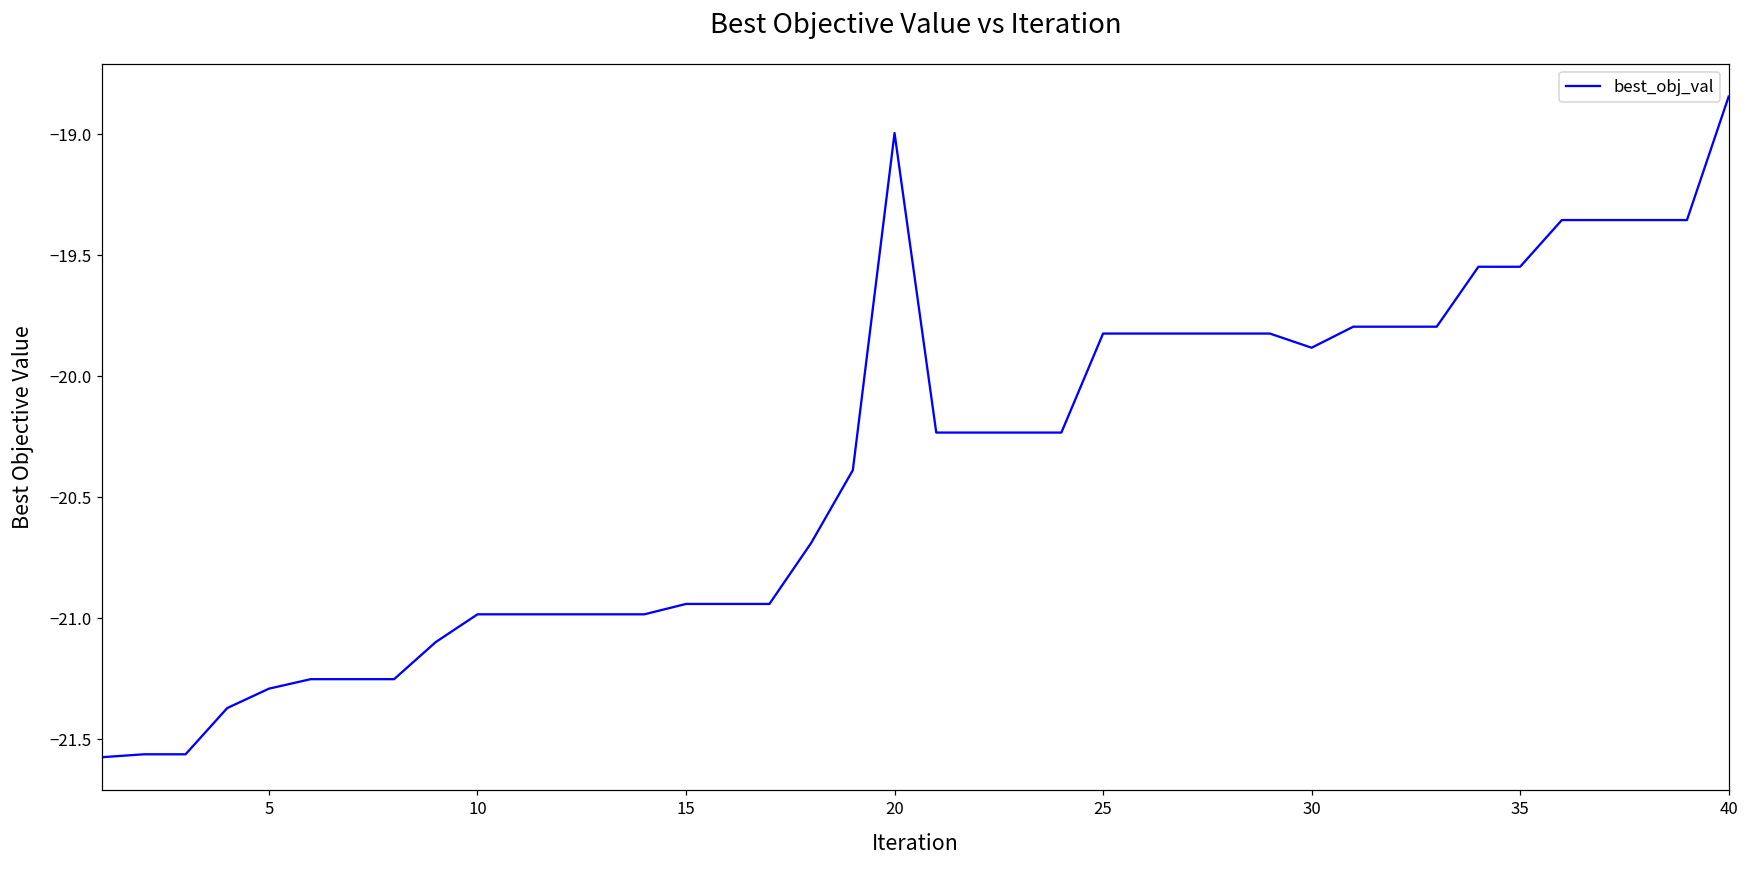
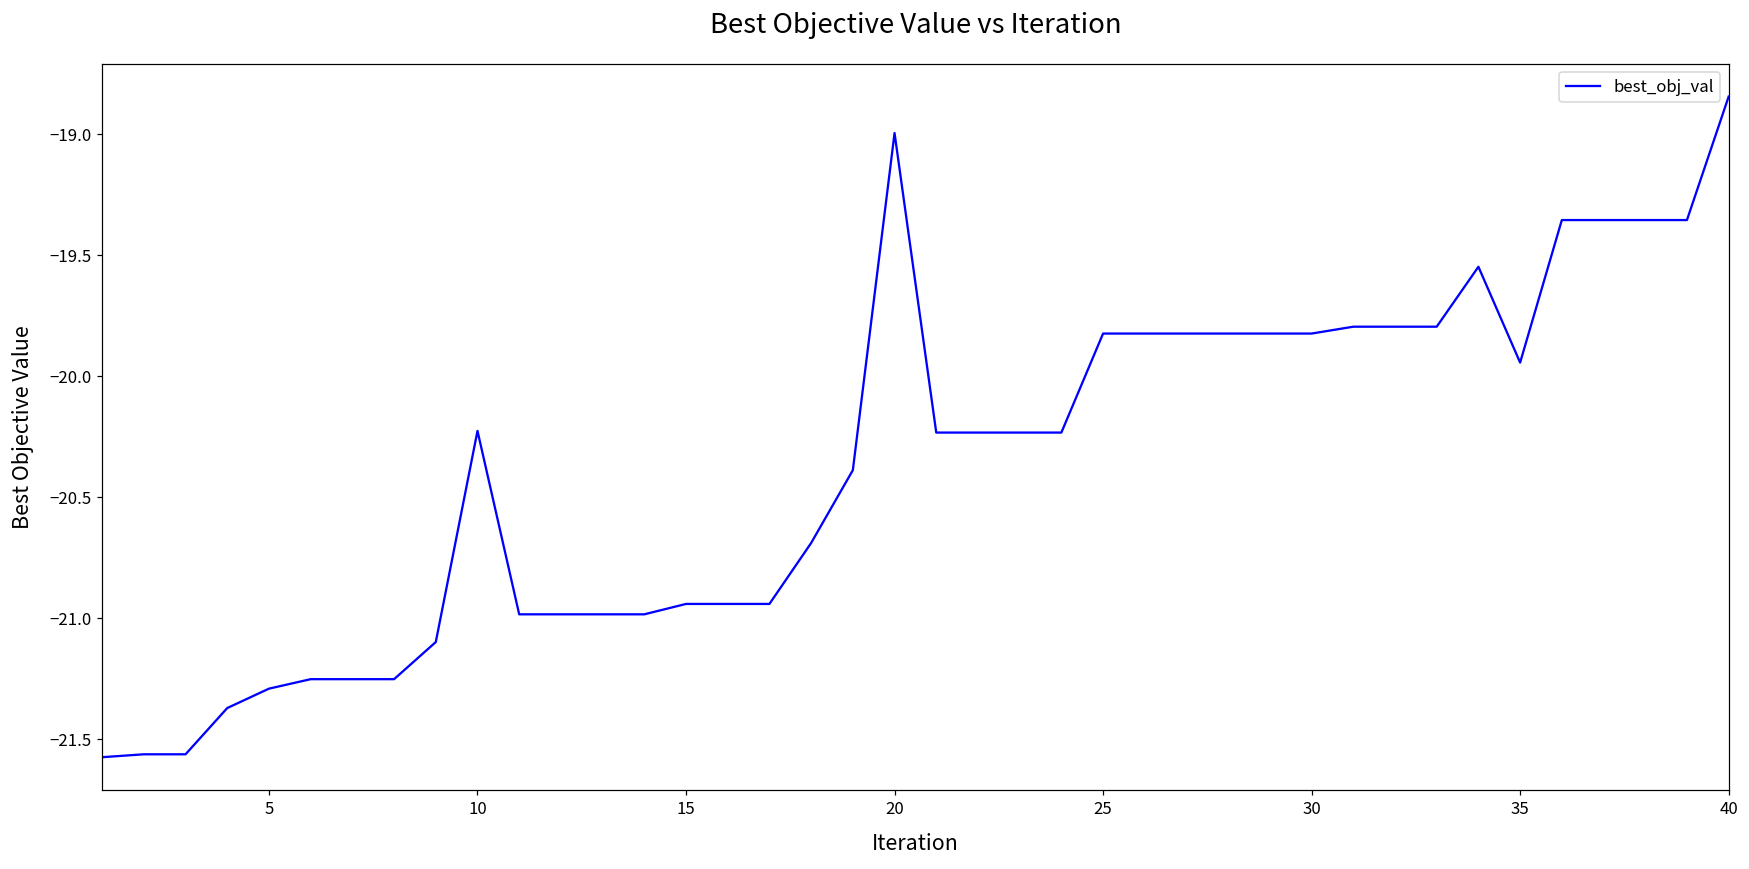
  {
    "5": -21.29,
-   "10": -20.98,
+   "10": -20.23,
    "15": -20.94,
    "20": -18.99,
    "25": -19.82,
-   "30": -19.88,
-   "35": -19.55,
+   "30": -19.82,
+   "35": -19.94,
    "40": -18.84
  }
